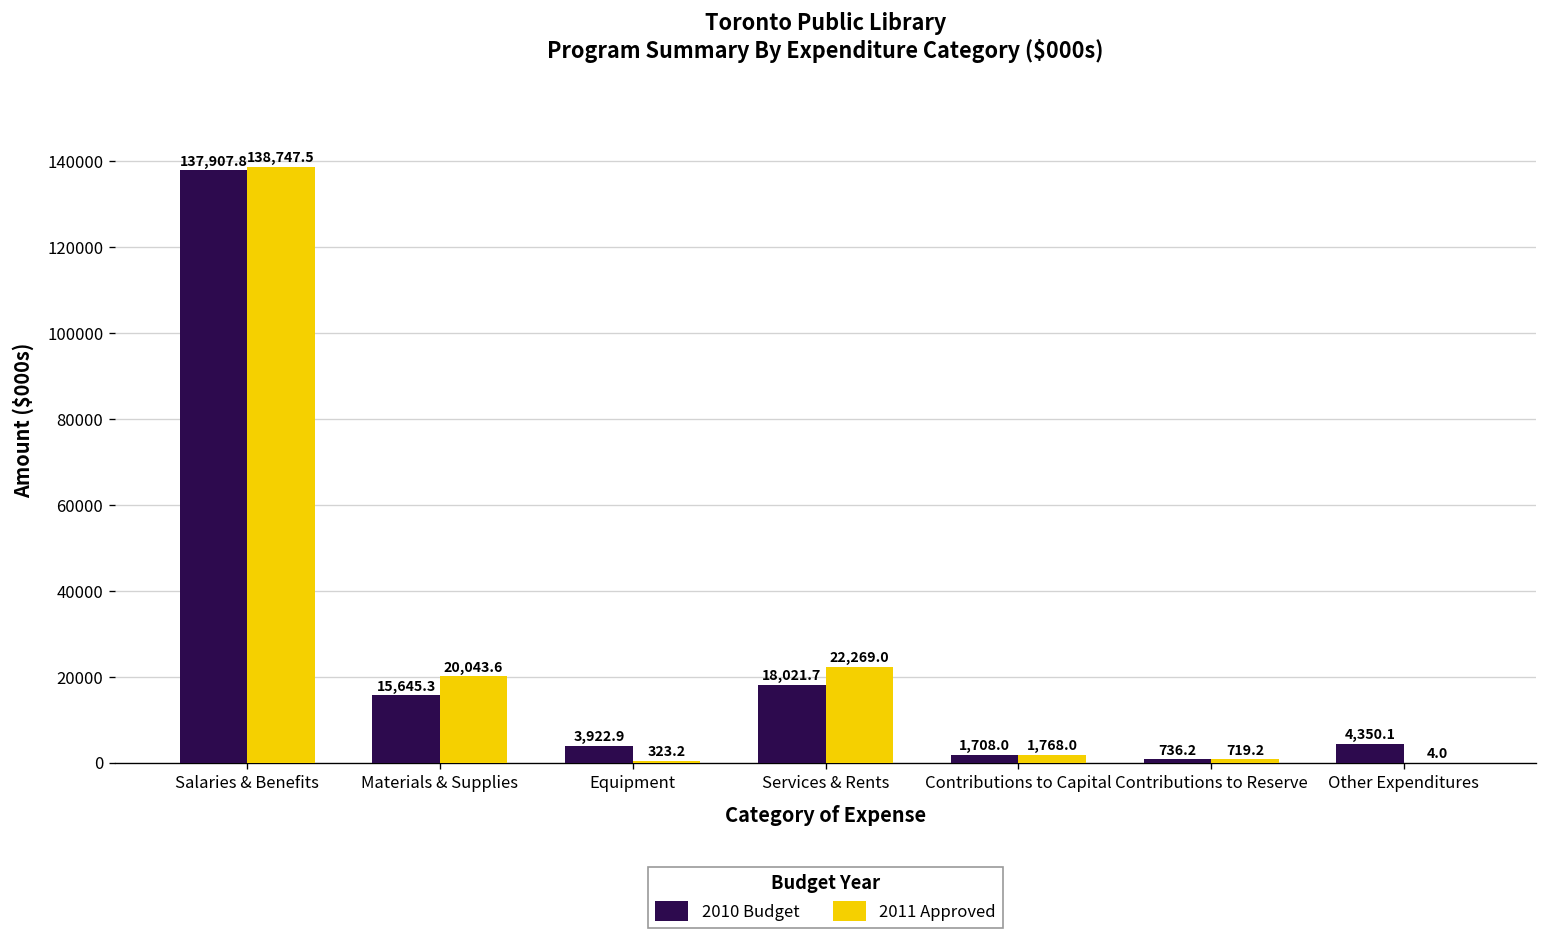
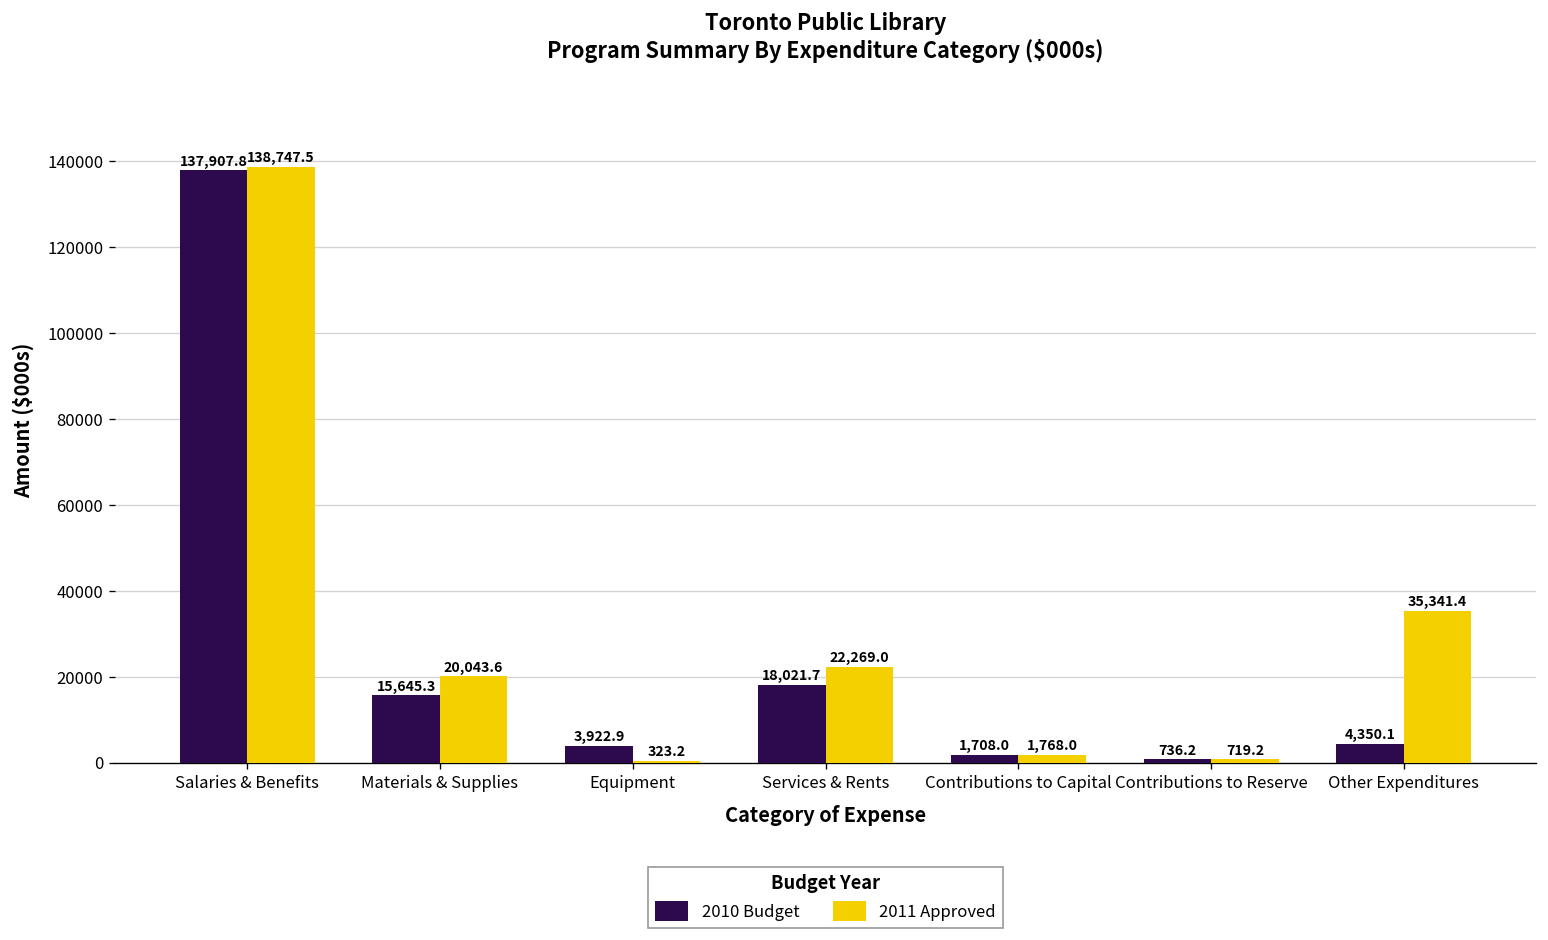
  {
    "2010 Budget": {
      "Salaries & Benefits": "137,907.8",
      "Materials & Supplies": "15,645.3",
      "Equipment": "3,922.9",
      "Services & Rents": "18,021.7",
      "Contributions to Capital": "1,708.0",
      "Contributions to Reserve": "736.2",
      "Other Expenditures": "4,350.1"
    },
    "2011 Approved": {
      "Salaries & Benefits": "138,747.5",
      "Materials & Supplies": "20,043.6",
      "Equipment": "323.2",
      "Services & Rents": "22,269.0",
      "Contributions to Capital": "1,768.0",
      "Contributions to Reserve": "719.2",
-     "Other Expenditures": "4.0"
+     "Other Expenditures": "35,341.4"
    }
  }
